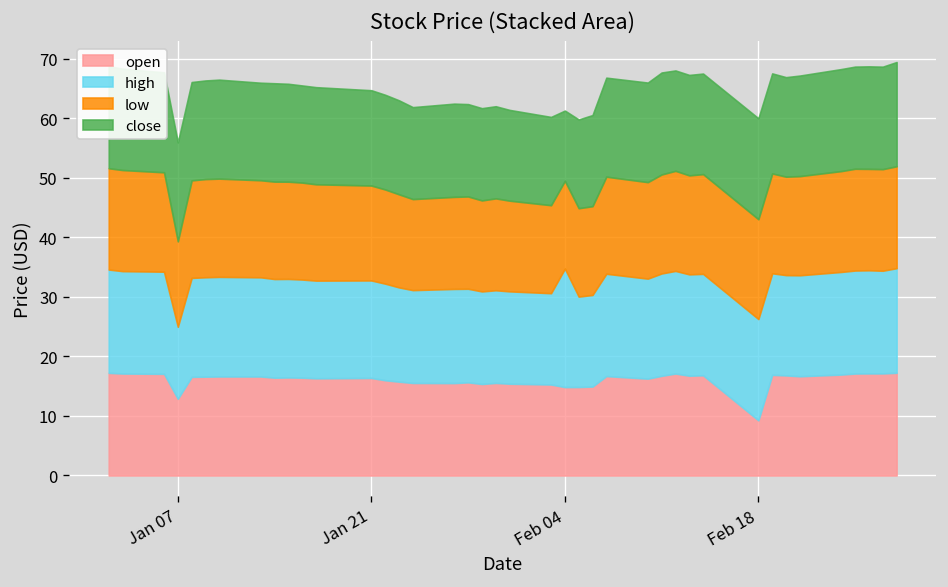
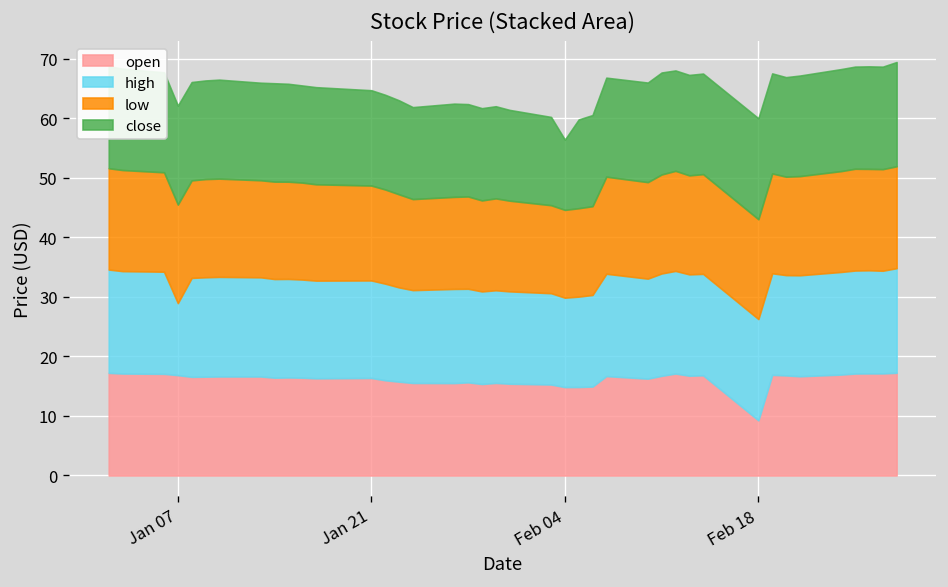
  {
    "open": {
-     "Jan 07": 13,
+     "Jan 07": 17,
      "Jan 21": 16,
      "Feb 04": 15,
      "Feb 18": 9
    },
    "high": {
      "Jan 07": 12,
      "Jan 21": 16,
-     "Feb 04": 20,
+     "Feb 04": 15,
      "Feb 18": 17
    },
    "low": {
-     "Jan 07": 14,
+     "Jan 07": 17,
      "Jan 21": 16,
      "Feb 04": 15,
      "Feb 18": 17
    },
    "close": {
      "Jan 07": 17,
      "Jan 21": 16,
      "Feb 04": 12,
      "Feb 18": 17
    }
  }
